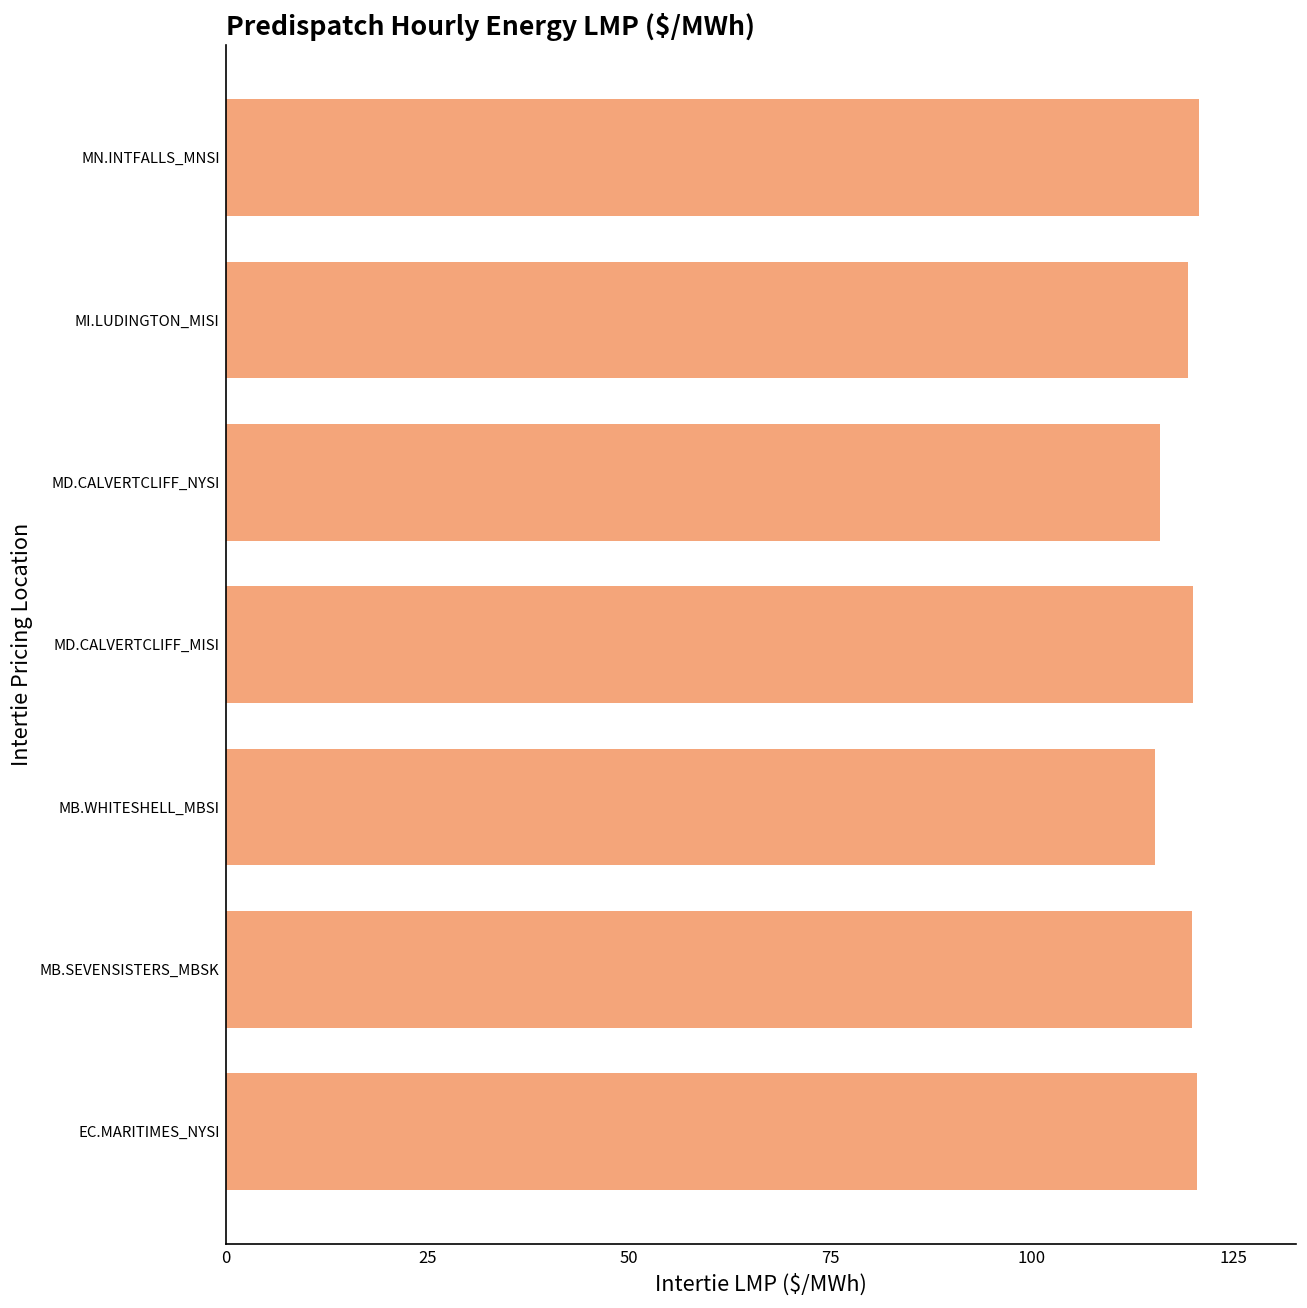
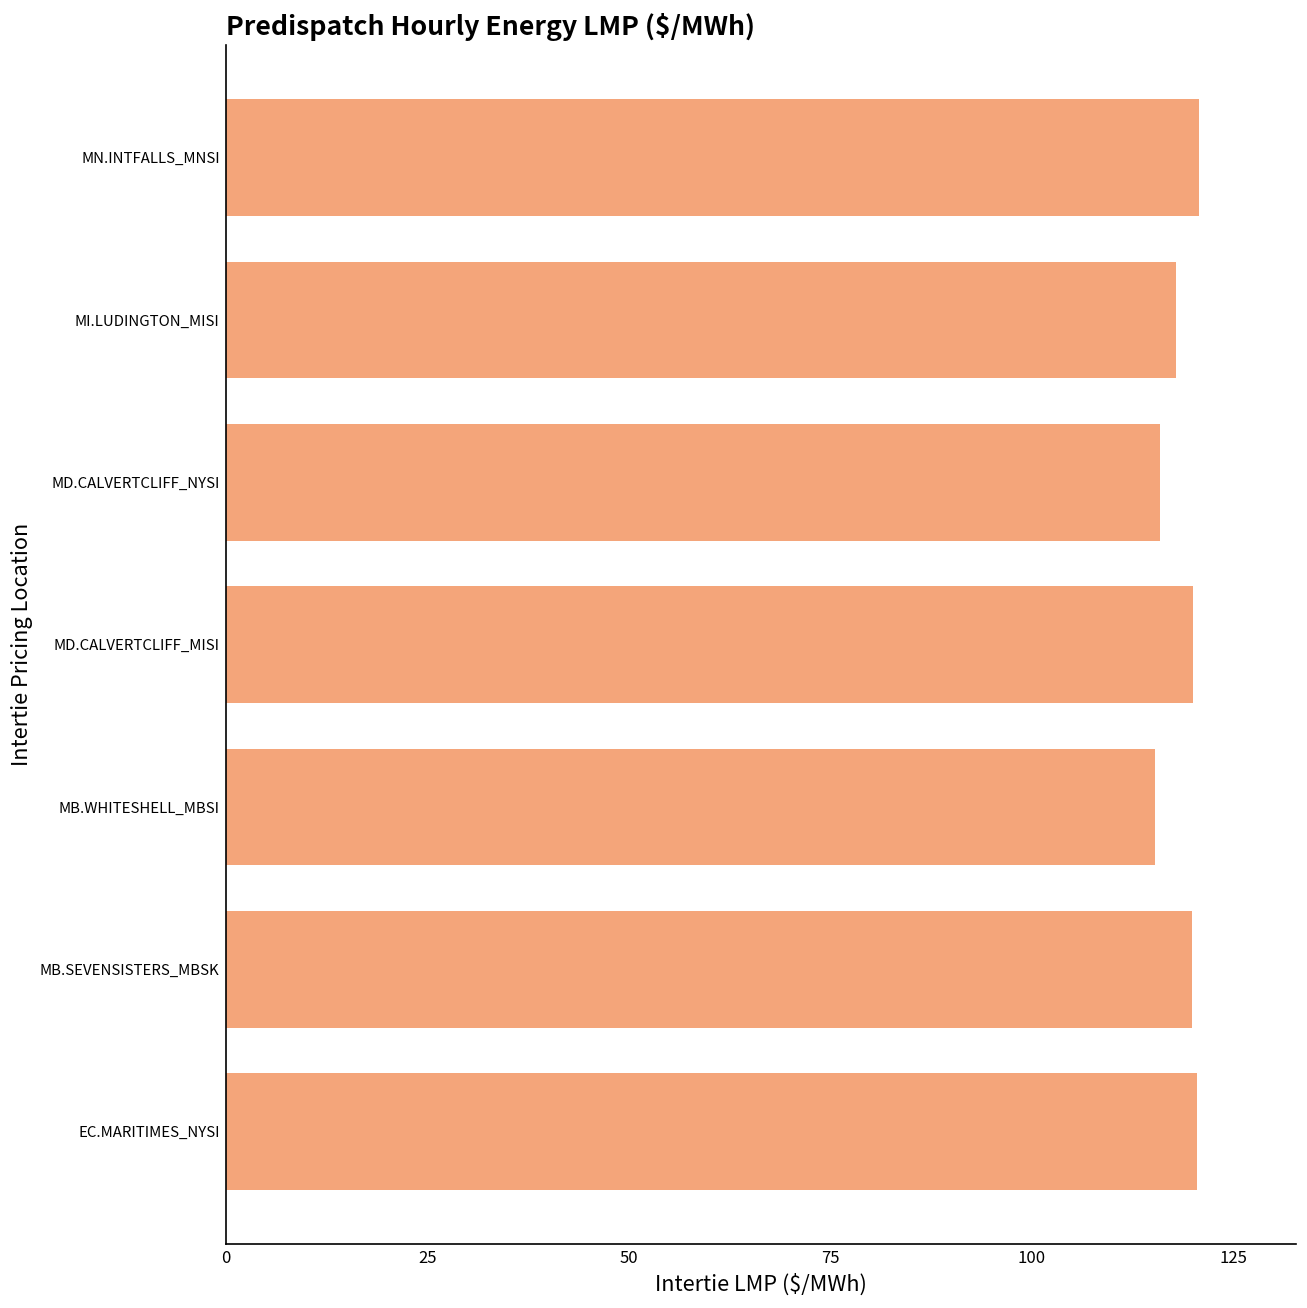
  {
    "MN.INTFALLS_MNSI": 121,
-   "MI.LUDINGTON_MISI": 119,
+   "MI.LUDINGTON_MISI": 118,
    "MD.CALVERTCLIFF_NYSI": 116,
    "MD.CALVERTCLIFF_MISI": 120,
    "MB.WHITESHELL_MBSI": 115,
    "MB.SEVENSISTERS_MBSK": 120,
    "EC.MARITIMES_NYSI": 121
  }
